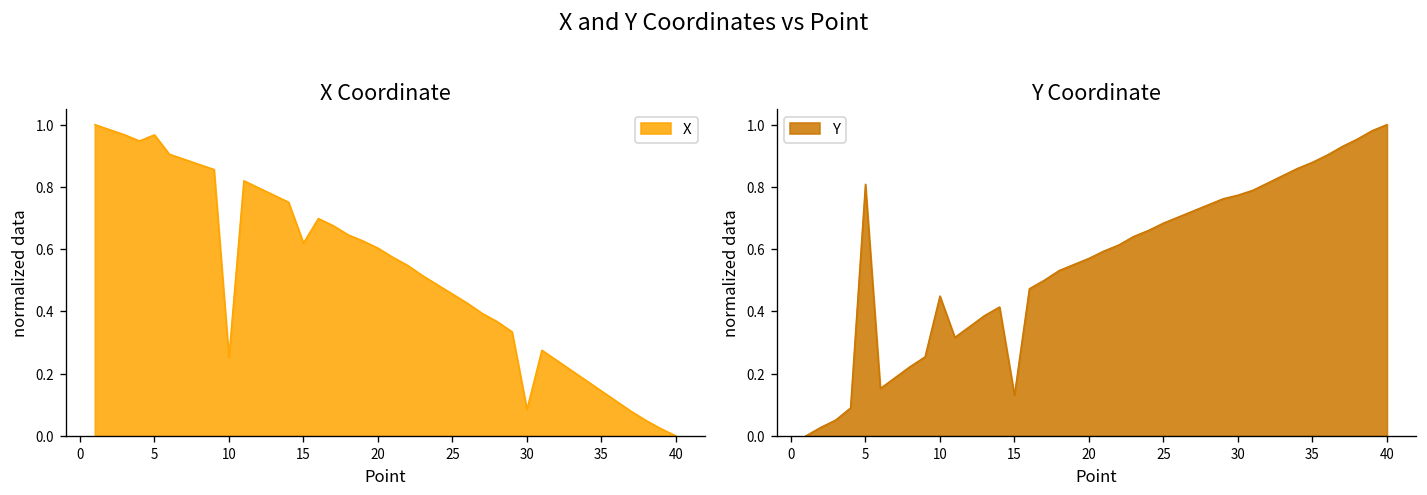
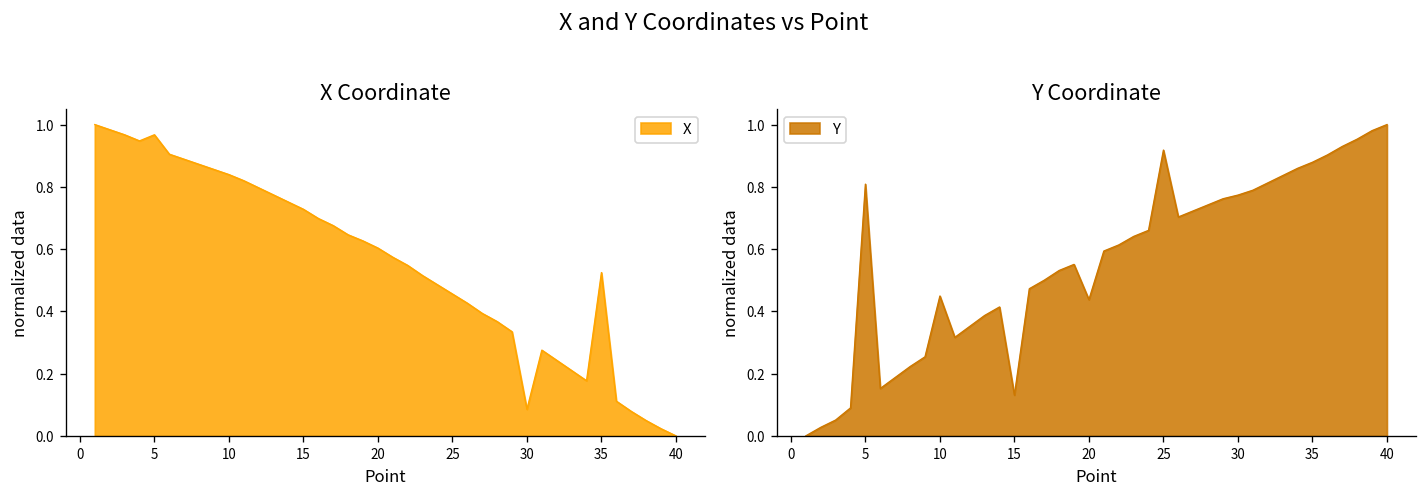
  {
    "X Coordinate": {
      "5": 0.97,
-     "10": 0.25,
-     "15": 0.62,
+     "10": 0.84,
+     "15": 0.73,
      "20": 0.60,
      "25": 0.46,
      "30": 0.09,
-     "35": 0.14,
+     "35": 0.52,
      "40": 0.00
    },
    "Y Coordinate": {
      "5": 0.81,
      "10": 0.45,
      "15": 0.13,
-     "20": 0.57,
-     "25": 0.68,
+     "20": 0.44,
+     "25": 0.92,
      "30": 0.77,
      "35": 0.88,
      "40": 1.00
    }
  }
